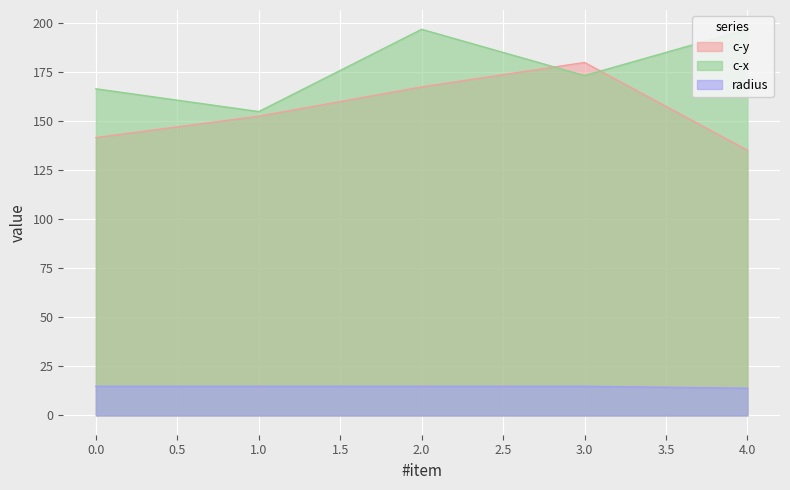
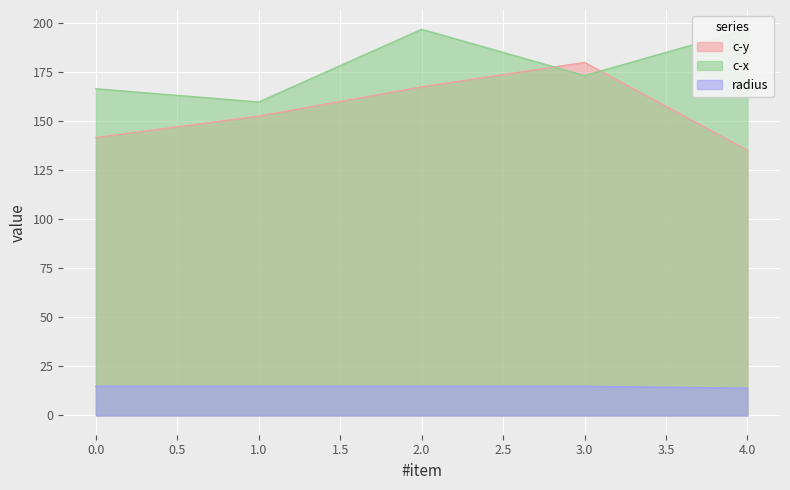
  {
    "c-y": {
      "0.0": 142,
      "1.0": 153,
      "2.0": 167,
      "3.0": 180,
      "4.0": 135
    },
    "c-x": {
      "0.0": 166,
-     "1.0": 155,
+     "1.0": 160,
      "2.0": 197,
      "3.0": 173
    },
    "radius": {
      "0.0": 15,
      "1.0": 15,
      "2.0": 15,
      "3.0": 15,
      "4.0": 14
    }
  }
